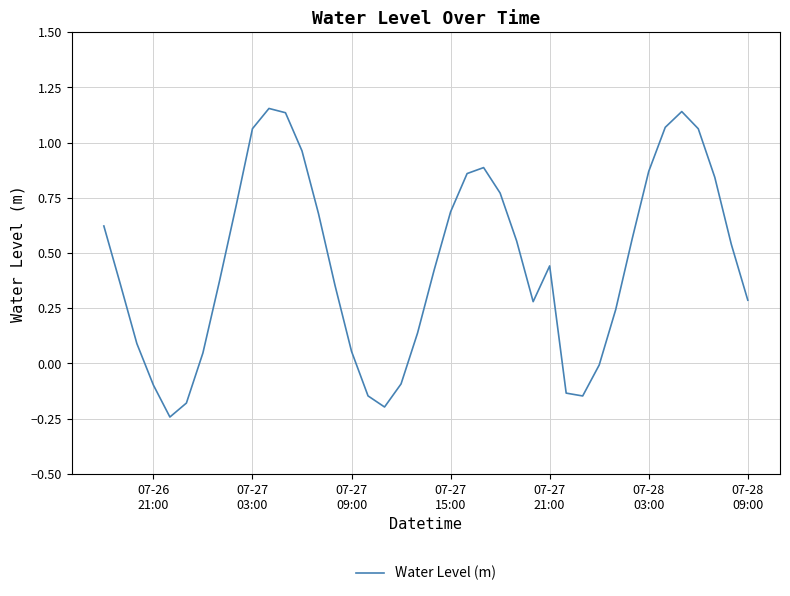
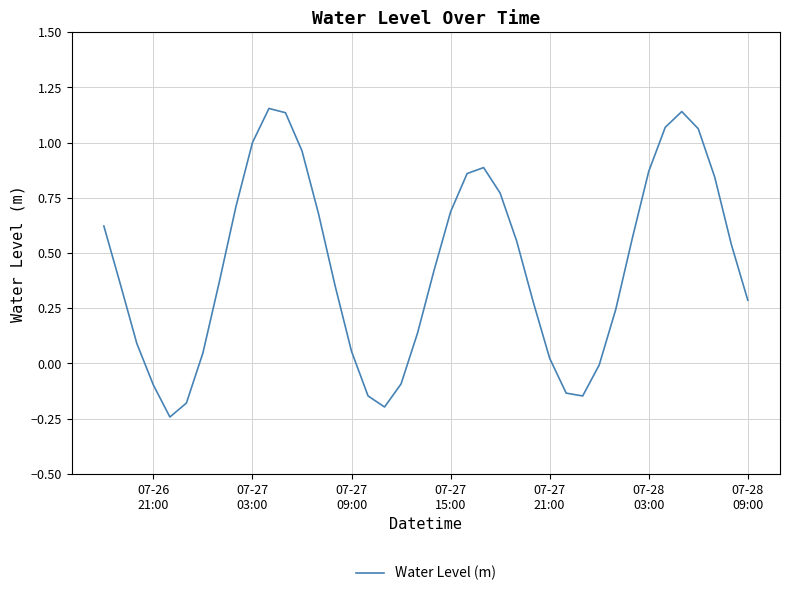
  {
    "07-26 21:00": -0.10,
-   "07-27 03:00": 1.06,
+   "07-27 03:00": 1.00,
    "07-27 09:00": 0.06,
    "07-27 15:00": 0.69,
-   "07-27 21:00": 0.44,
+   "07-27 21:00": 0.02,
    "07-28 03:00": 0.87,
    "07-28 09:00": 0.29
  }
